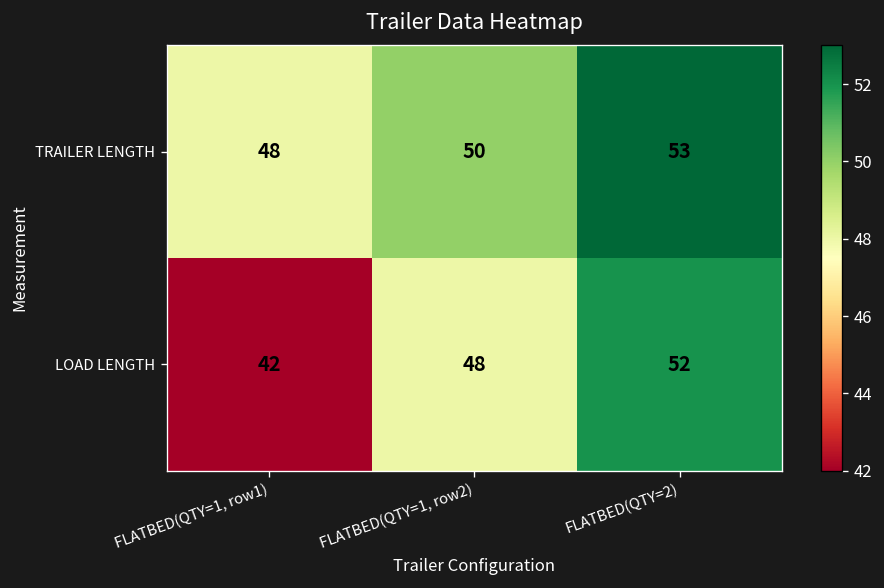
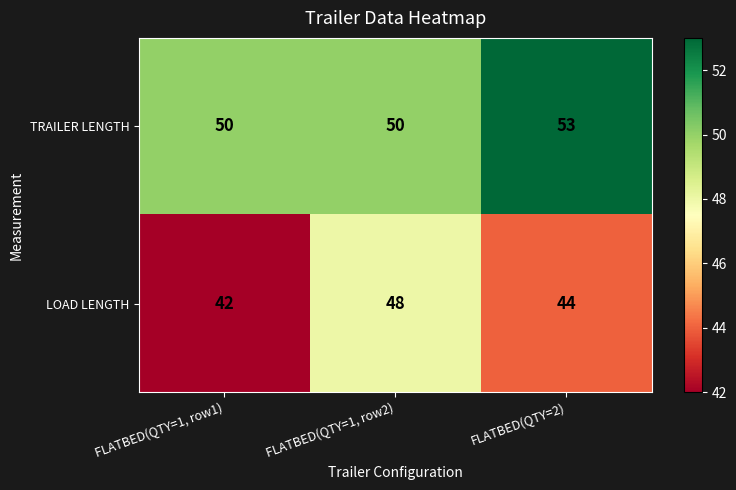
  {
    "TRAILER LENGTH": {
-     "FLATBED(QTY=1, row1)": 48,
+     "FLATBED(QTY=1, row1)": 50,
      "FLATBED(QTY=1, row2)": 50,
      "FLATBED(QTY=2)": 53
    },
    "LOAD LENGTH": {
      "FLATBED(QTY=1, row1)": 42,
      "FLATBED(QTY=1, row2)": 48,
-     "FLATBED(QTY=2)": 52
+     "FLATBED(QTY=2)": 44
    }
  }
